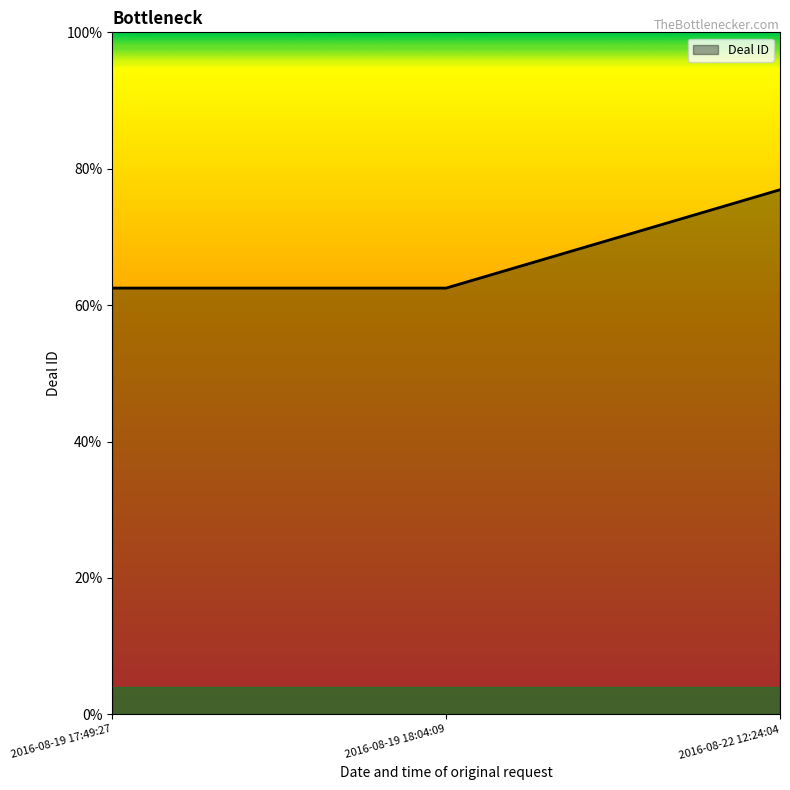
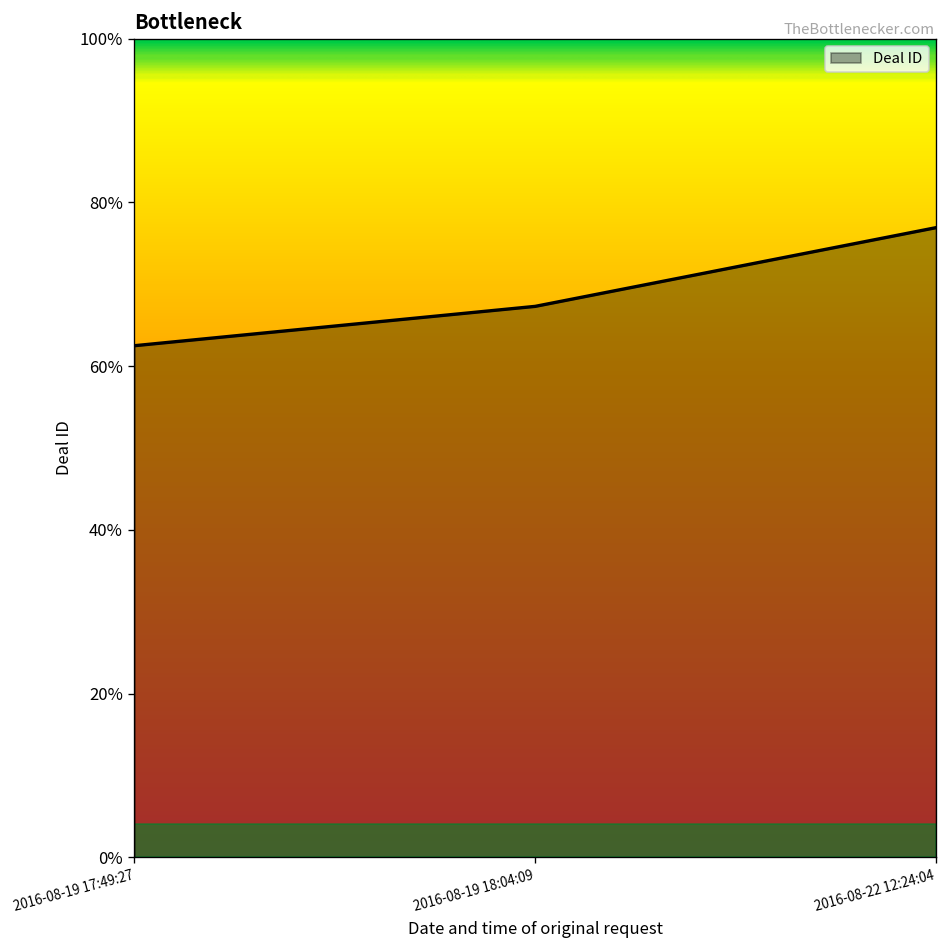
  {
    "2016-08-19 17:49:27": "63%",
-   "2016-08-19 18:04:09": "63%",
+   "2016-08-19 18:04:09": "67%",
    "2016-08-22 12:24:04": "77%"
  }
